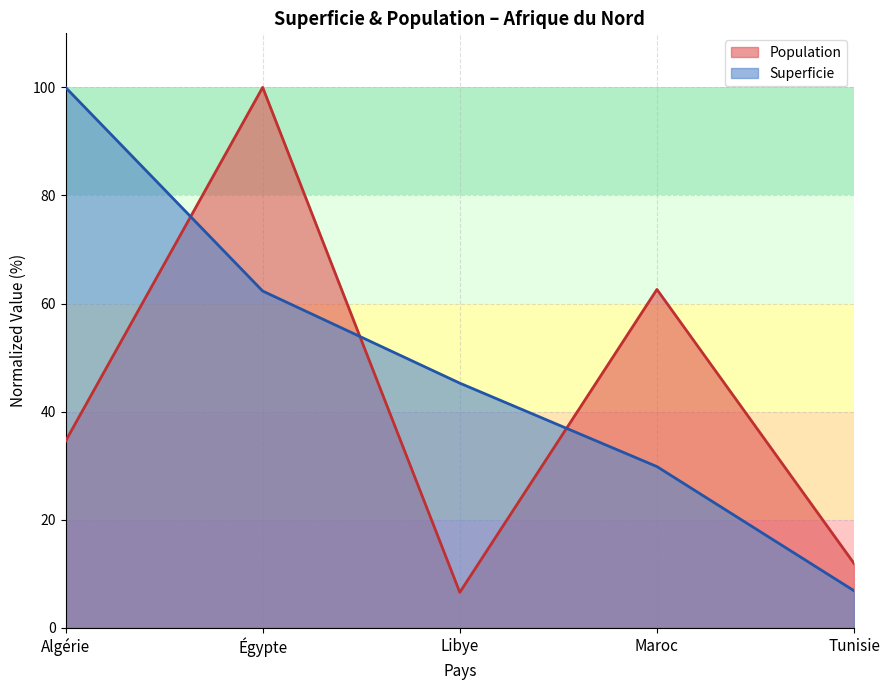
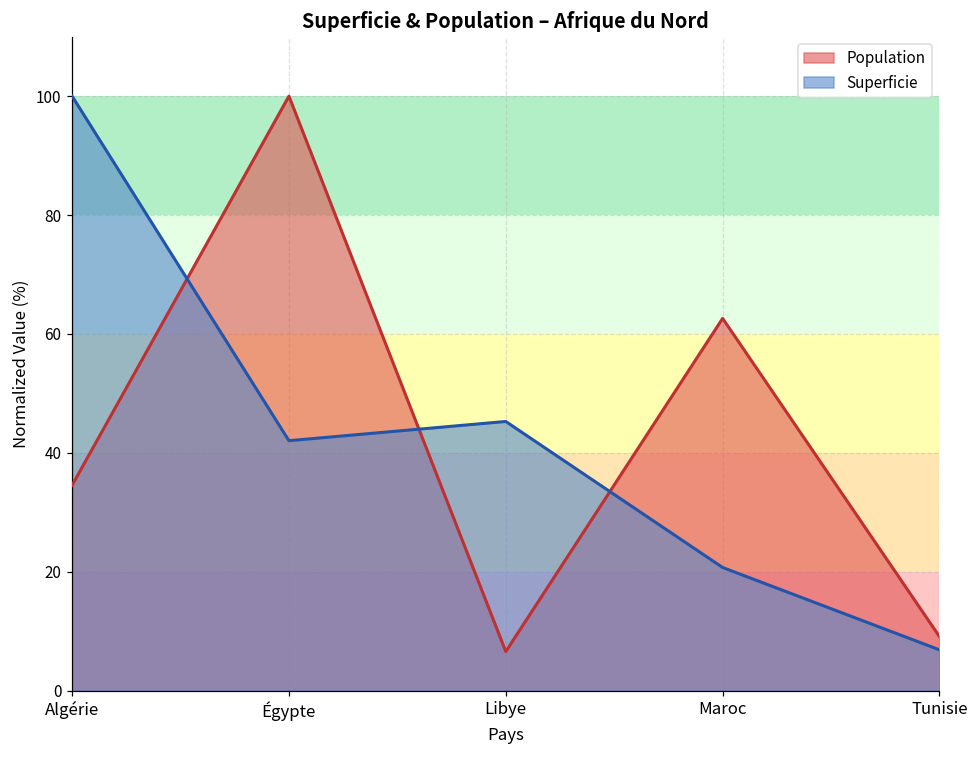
  {
    "Population": {
      "Algérie": 35,
      "Égypte": 100,
      "Libye": 7,
      "Maroc": 63,
-     "Tunisie": 12
+     "Tunisie": 9
    },
    "Superficie": {
      "Algérie": 100,
-     "Égypte": 62,
+     "Égypte": 42,
      "Libye": 45,
-     "Maroc": 30,
+     "Maroc": 21,
      "Tunisie": 7
    }
  }
